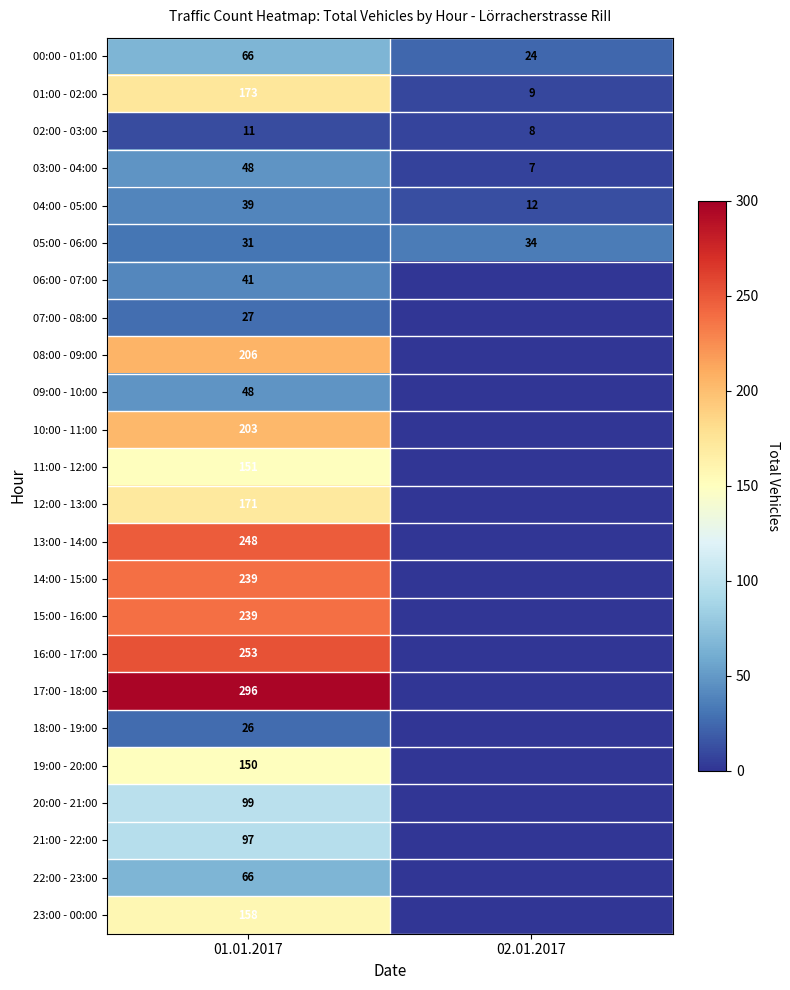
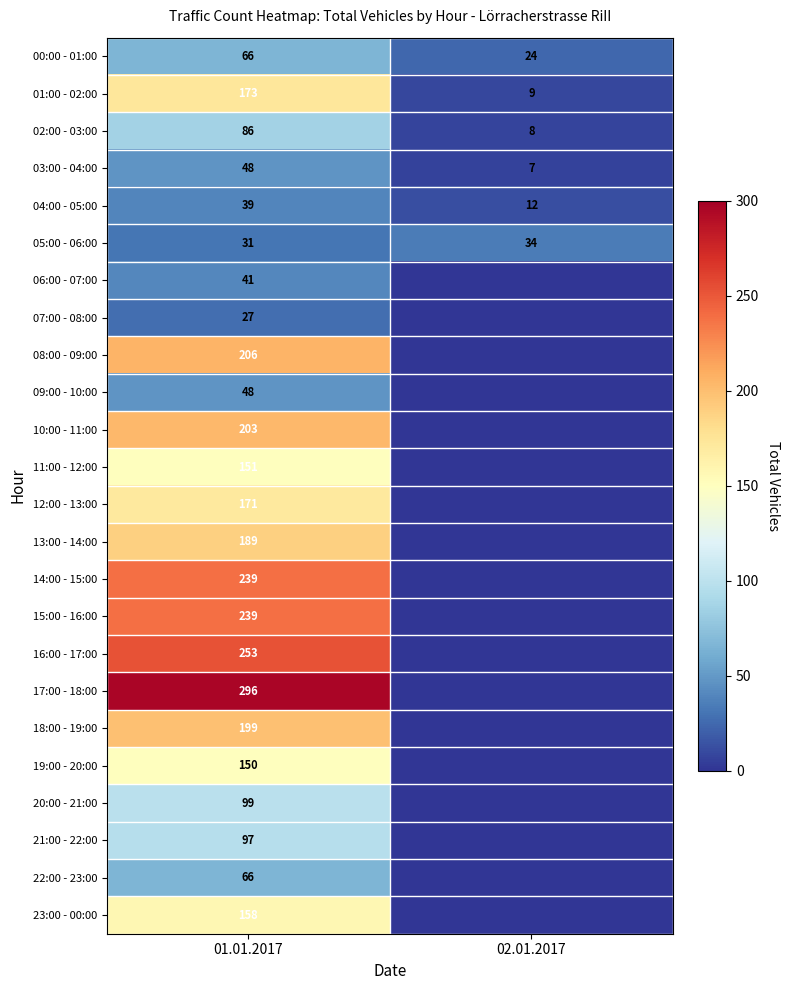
  {
    "00:00 - 01:00": {
      "01.01.2017": 66,
      "02.01.2017": 24
    },
    "01:00 - 02:00": {
      "01.01.2017": 173,
      "02.01.2017": 9
    },
    "02:00 - 03:00": {
-     "01.01.2017": 11,
+     "01.01.2017": 86,
      "02.01.2017": 8
    },
    "03:00 - 04:00": {
      "01.01.2017": 48,
      "02.01.2017": 7
    },
    "04:00 - 05:00": {
      "01.01.2017": 39,
      "02.01.2017": 12
    },
    "05:00 - 06:00": {
      "01.01.2017": 31,
      "02.01.2017": 34
    },
    "06:00 - 07:00": {
      "01.01.2017": 41
    },
    "07:00 - 08:00": {
      "01.01.2017": 27
    },
    "08:00 - 09:00": {
      "01.01.2017": 206
    },
    "09:00 - 10:00": {
      "01.01.2017": 48
    },
    "10:00 - 11:00": {
      "01.01.2017": 203
    },
    "11:00 - 12:00": {
      "01.01.2017": 151
    },
    "12:00 - 13:00": {
      "01.01.2017": 171
    },
    "13:00 - 14:00": {
-     "01.01.2017": 248
+     "01.01.2017": 189
    },
    "14:00 - 15:00": {
      "01.01.2017": 239
    },
    "15:00 - 16:00": {
      "01.01.2017": 239
    },
    "16:00 - 17:00": {
      "01.01.2017": 253
    },
    "17:00 - 18:00": {
      "01.01.2017": 296
    },
    "18:00 - 19:00": {
-     "01.01.2017": 26
+     "01.01.2017": 199
    },
    "19:00 - 20:00": {
      "01.01.2017": 150
    },
    "20:00 - 21:00": {
      "01.01.2017": 99
    },
    "21:00 - 22:00": {
      "01.01.2017": 97
    },
    "22:00 - 23:00": {
      "01.01.2017": 66
    },
    "23:00 - 00:00": {
      "01.01.2017": 158
    }
  }
